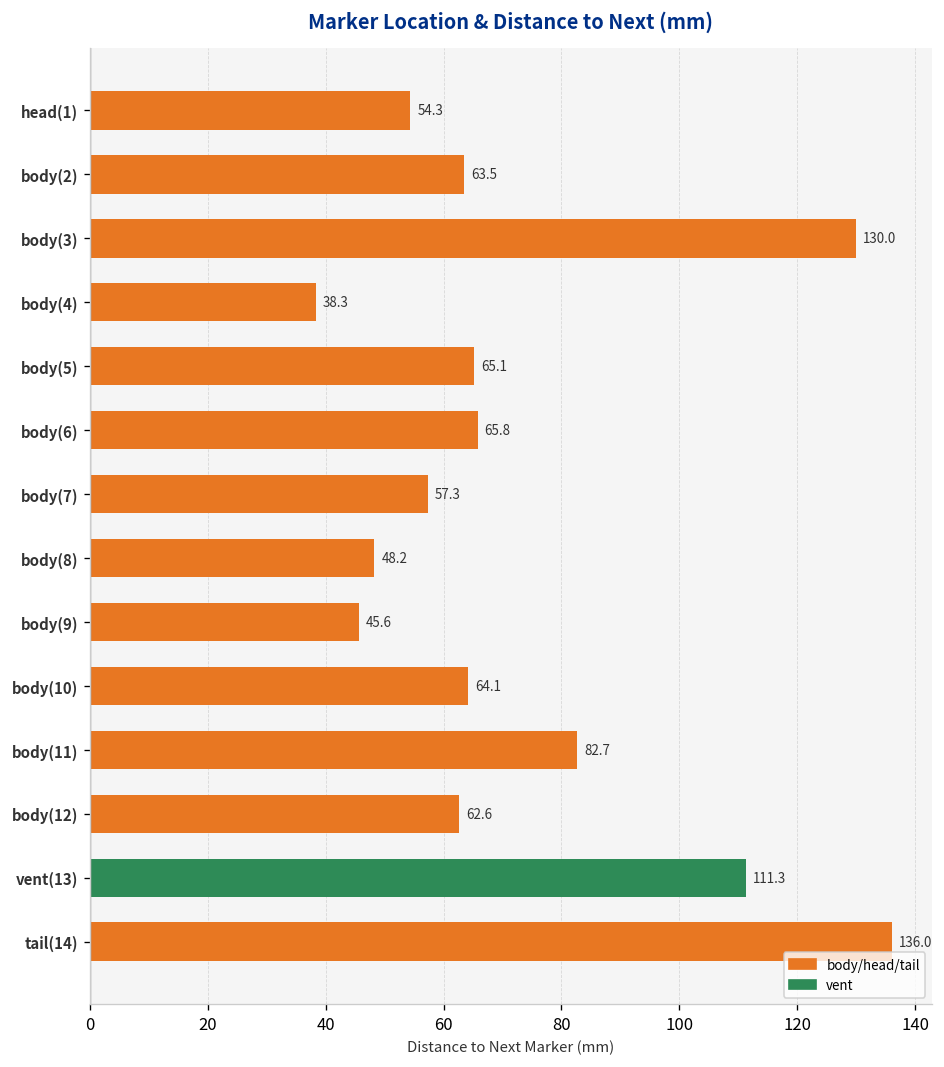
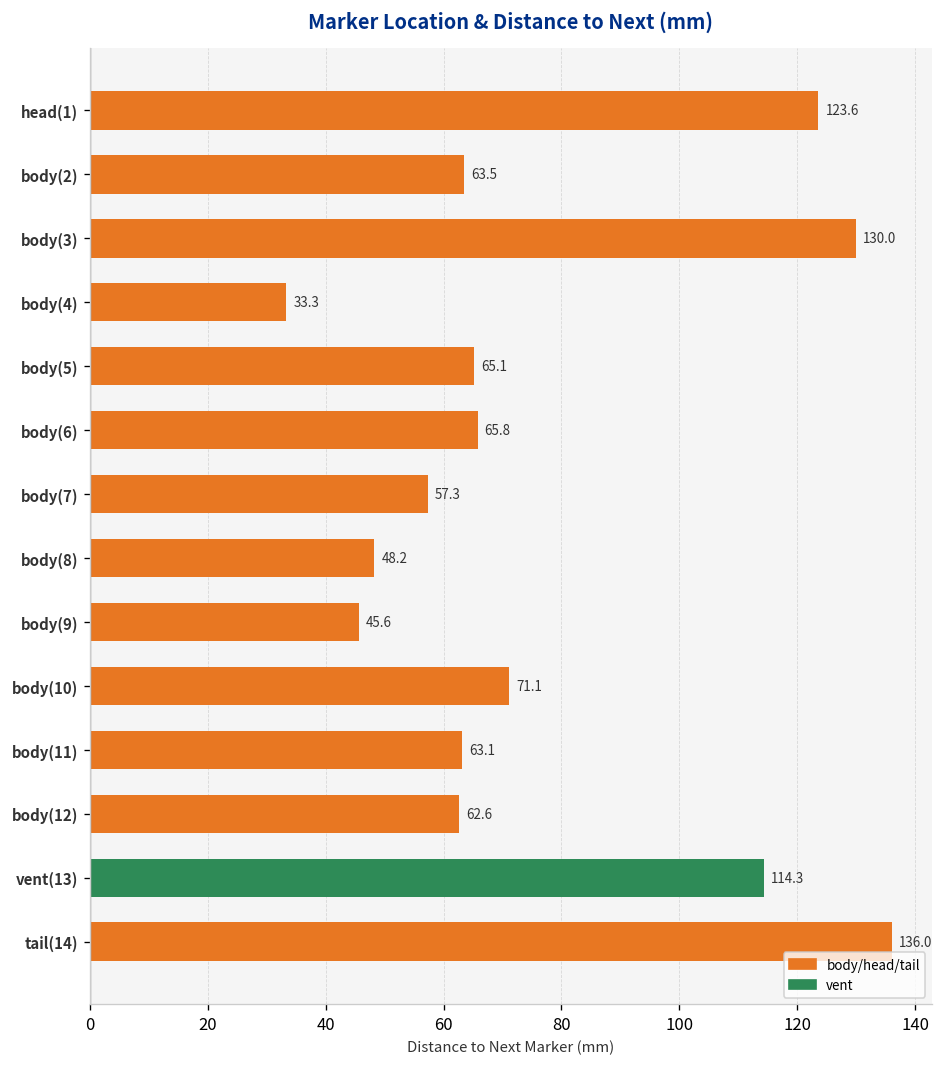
  {
-   "head(1)": 54.3,
+   "head(1)": 123.6,
    "body(2)": 63.5,
    "body(3)": 130.0,
-   "body(4)": 38.3,
+   "body(4)": 33.3,
    "body(5)": 65.1,
    "body(6)": 65.8,
    "body(7)": 57.3,
    "body(8)": 48.2,
    "body(9)": 45.6,
-   "body(10)": 64.1,
-   "body(11)": 82.7,
+   "body(10)": 71.1,
+   "body(11)": 63.1,
    "body(12)": 62.6,
-   "vent(13)": 111.3,
+   "vent(13)": 114.3,
    "tail(14)": 136.0
  }
